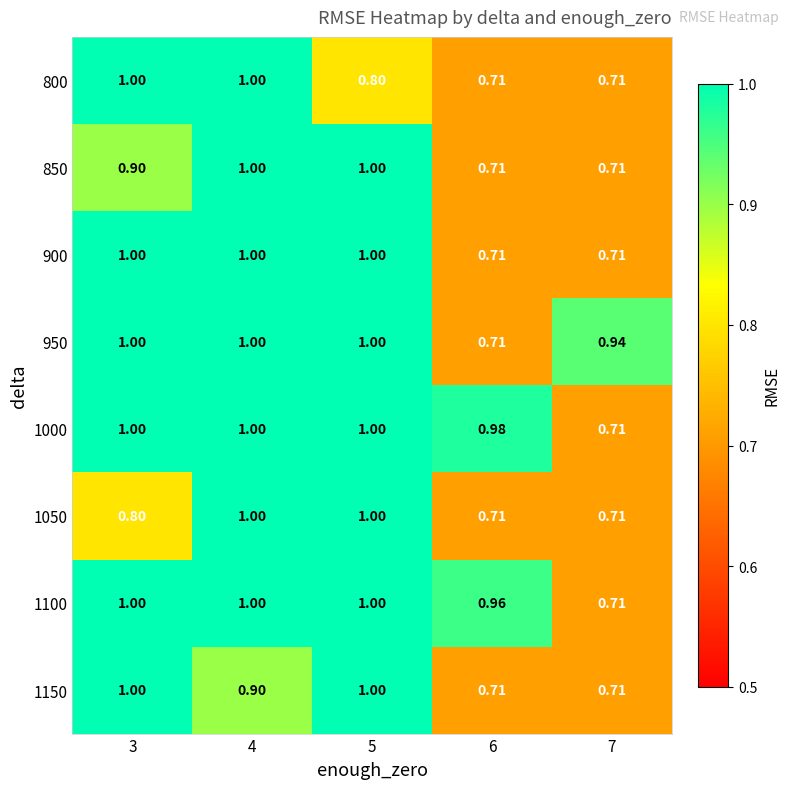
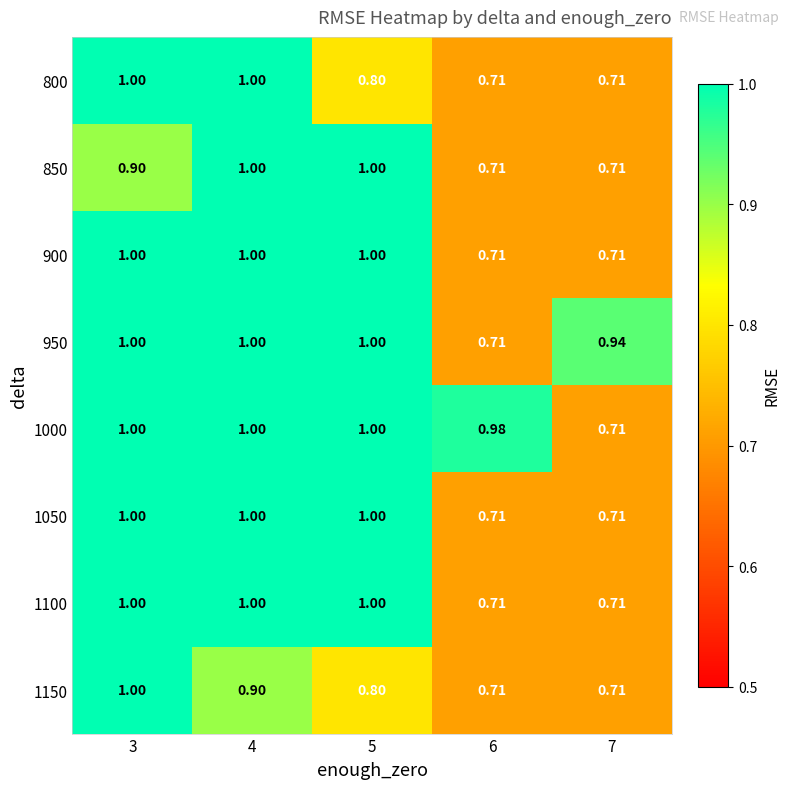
  {
    "800": {
      "3": 1.00,
      "4": 1.00,
      "5": 0.80,
      "6": 0.71,
      "7": 0.71
    },
    "850": {
      "3": 0.90,
      "4": 1.00,
      "5": 1.00,
      "6": 0.71,
      "7": 0.71
    },
    "900": {
      "3": 1.00,
      "4": 1.00,
      "5": 1.00,
      "6": 0.71,
      "7": 0.71
    },
    "950": {
      "3": 1.00,
      "4": 1.00,
      "5": 1.00,
      "6": 0.71,
      "7": 0.94
    },
    "1000": {
      "3": 1.00,
      "4": 1.00,
      "5": 1.00,
      "6": 0.98,
      "7": 0.71
    },
    "1050": {
-     "3": 0.80,
+     "3": 1.00,
      "4": 1.00,
      "5": 1.00,
      "6": 0.71,
      "7": 0.71
    },
    "1100": {
      "3": 1.00,
      "4": 1.00,
      "5": 1.00,
-     "6": 0.96,
+     "6": 0.71,
      "7": 0.71
    },
    "1150": {
      "3": 1.00,
      "4": 0.90,
-     "5": 1.00,
+     "5": 0.80,
      "6": 0.71,
      "7": 0.71
    }
  }
